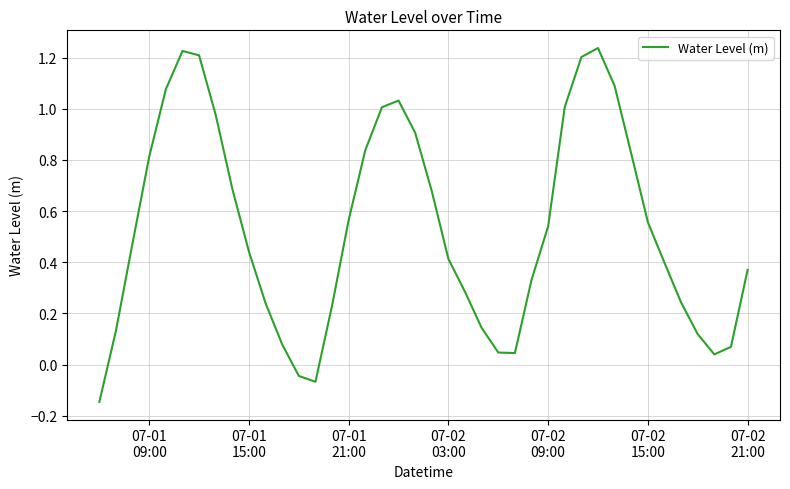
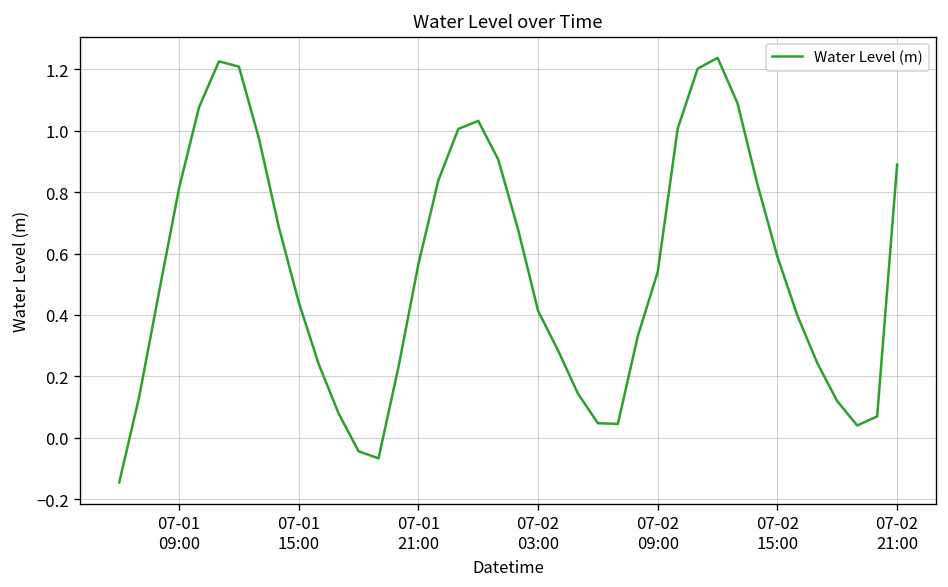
  {
    "07-01 09:00": 0.81,
    "07-01 15:00": 0.44,
    "07-01 21:00": 0.57,
    "07-02 03:00": 0.41,
    "07-02 09:00": 0.54,
-   "07-02 15:00": 0.56,
-   "07-02 21:00": 0.37
+   "07-02 15:00": 0.59,
+   "07-02 21:00": 0.89
  }
